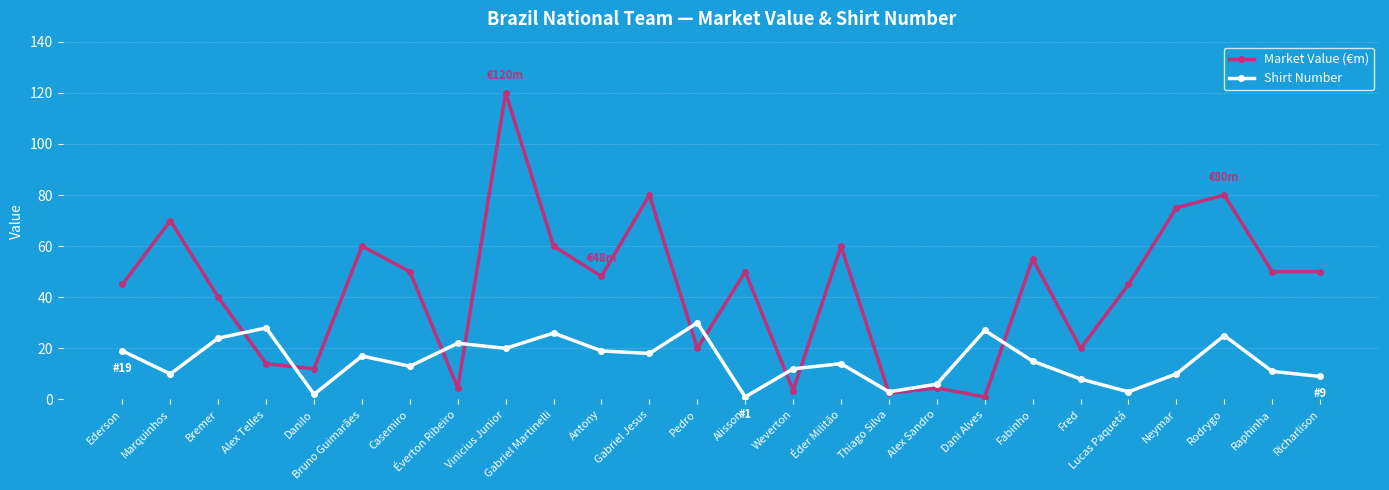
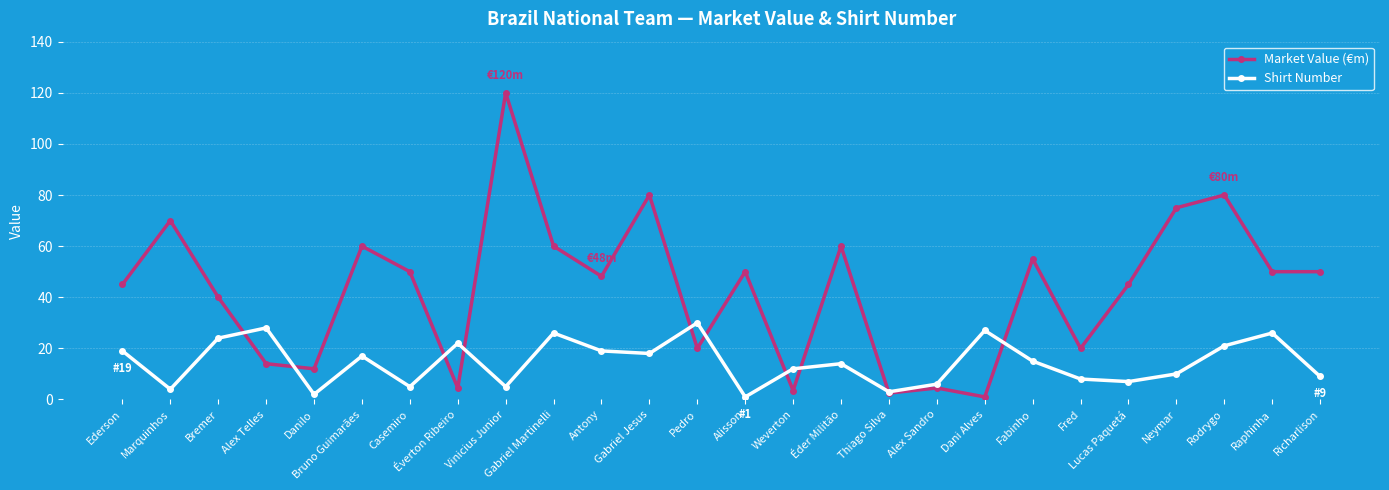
  {
    "Market Value (€m)": {
      "Vinicius Junior": "€120m",
      "Antony": "€48m",
      "Rodrygo": "€80m"
    },
    "Shirt Number": {
-     "Marquinhos": "10",
+     "Marquinhos": "4",
      "Bremer": "24",
      "Alex Telles": "28",
      "Danilo": "2",
      "Bruno Guimarães": "17",
-     "Casemiro": "13",
+     "Casemiro": "5",
      "Éverton Ribeiro": "22",
-     "Vinicius Junior": "20",
+     "Vinicius Junior": "5",
      "Gabriel Martinelli": "26",
      "Antony": "19",
      "Gabriel Jesus": "18",
      "Pedro": "30",
      "Weverton": "12",
      "Éder Militão": "14",
      "Alex Sandro": "6",
      "Dani Alves": "27",
      "Fabinho": "15",
      "Fred": "8",
-     "Lucas Paquetá": "3",
+     "Lucas Paquetá": "7",
      "Neymar": "10",
-     "Rodrygo": "25",
-     "Raphinha": "11"
+     "Rodrygo": "21",
+     "Raphinha": "26"
    }
  }
